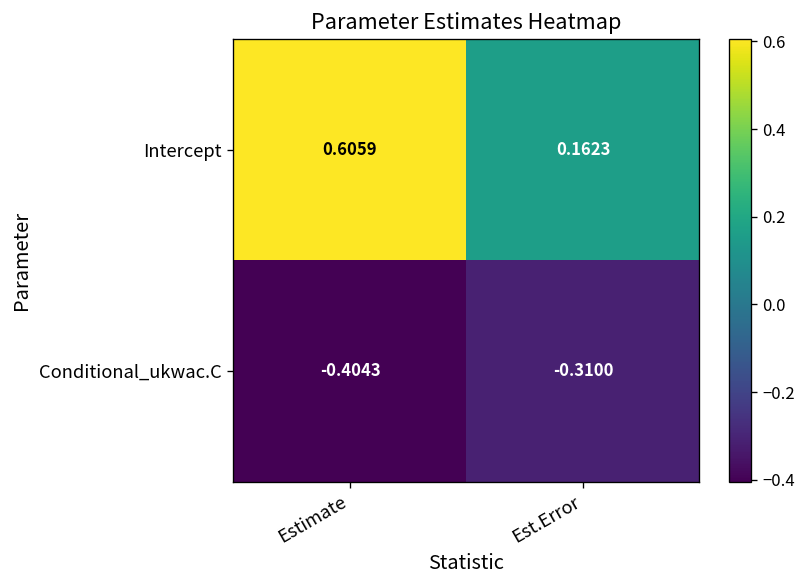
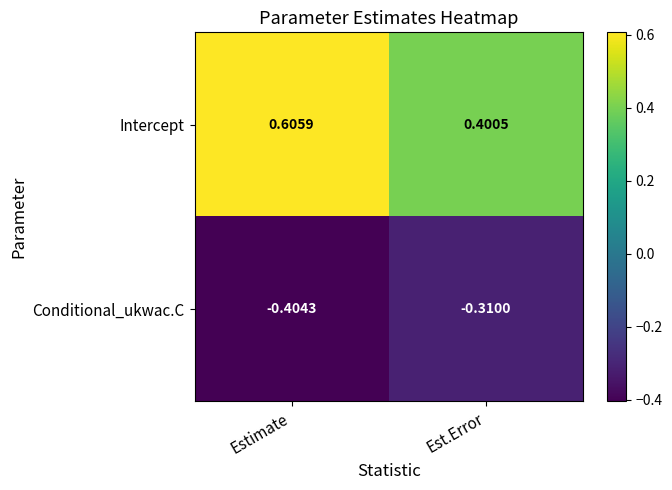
  {
    "Intercept": {
      "Estimate": 0.6059,
-     "Est.Error": 0.1623
+     "Est.Error": 0.4005
    },
    "Conditional_ukwac.C": {
      "Estimate": -0.4043,
      "Est.Error": -0.3100
    }
  }
